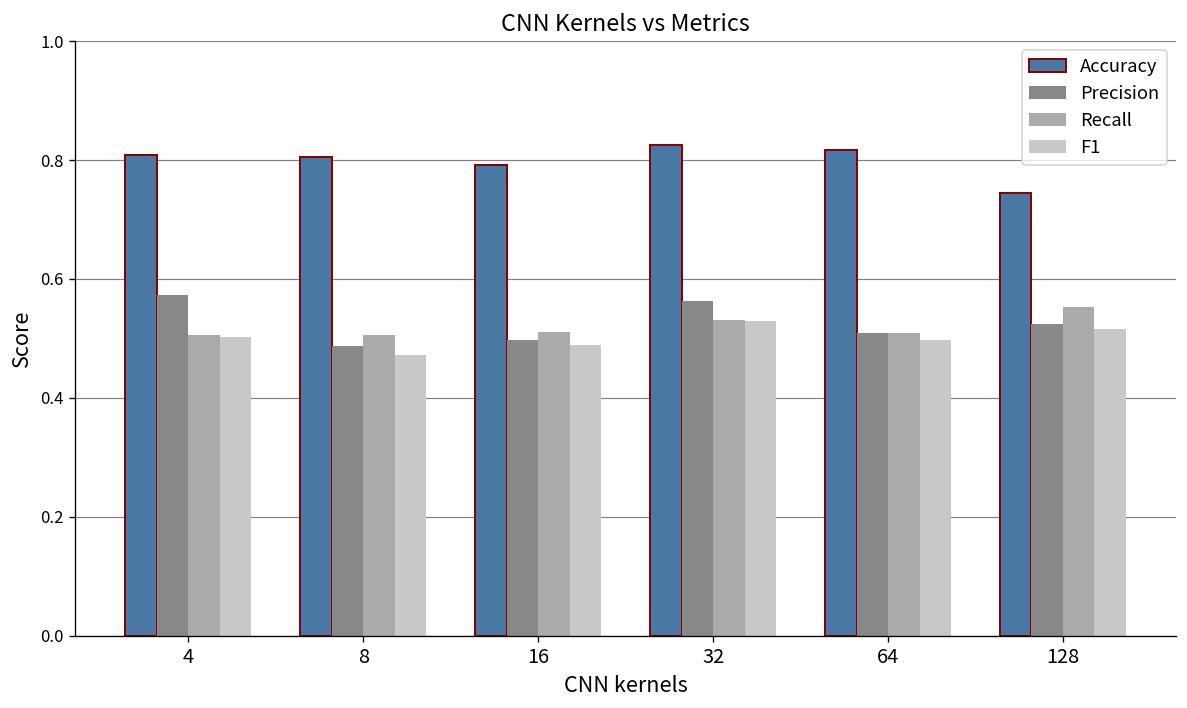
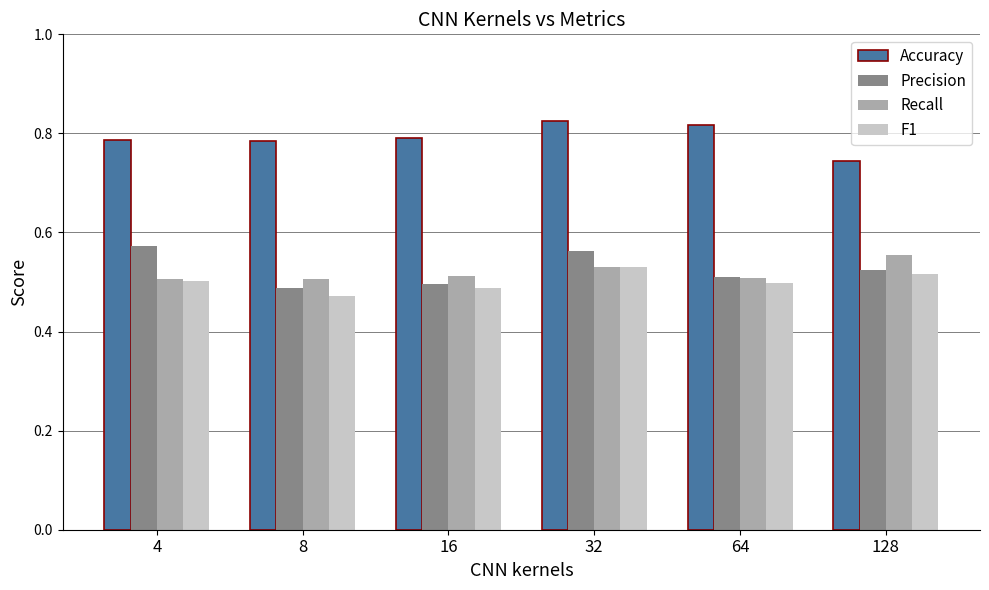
  {
    "Accuracy": {
-     "4": 0.81,
-     "8": 0.80,
+     "4": 0.79,
+     "8": 0.78,
      "16": 0.79,
      "32": 0.83,
      "64": 0.82,
      "128": 0.75
    }
  }
